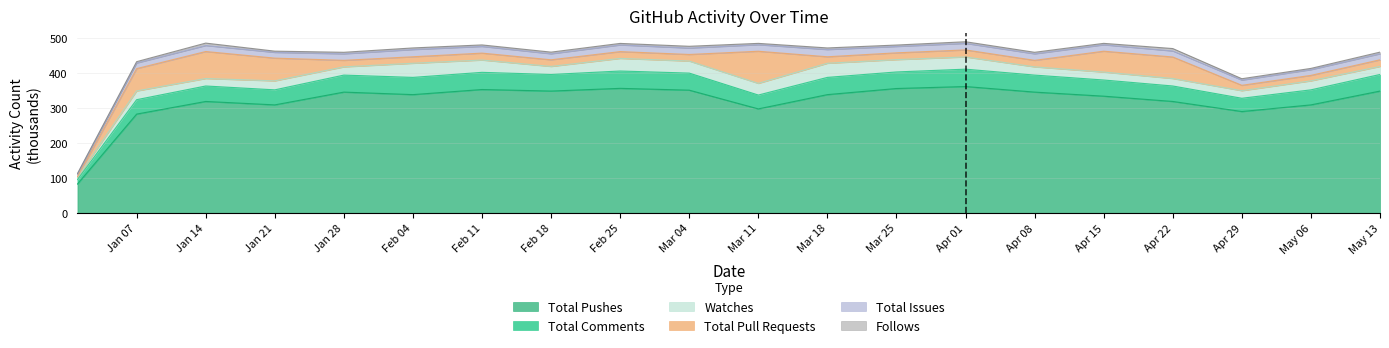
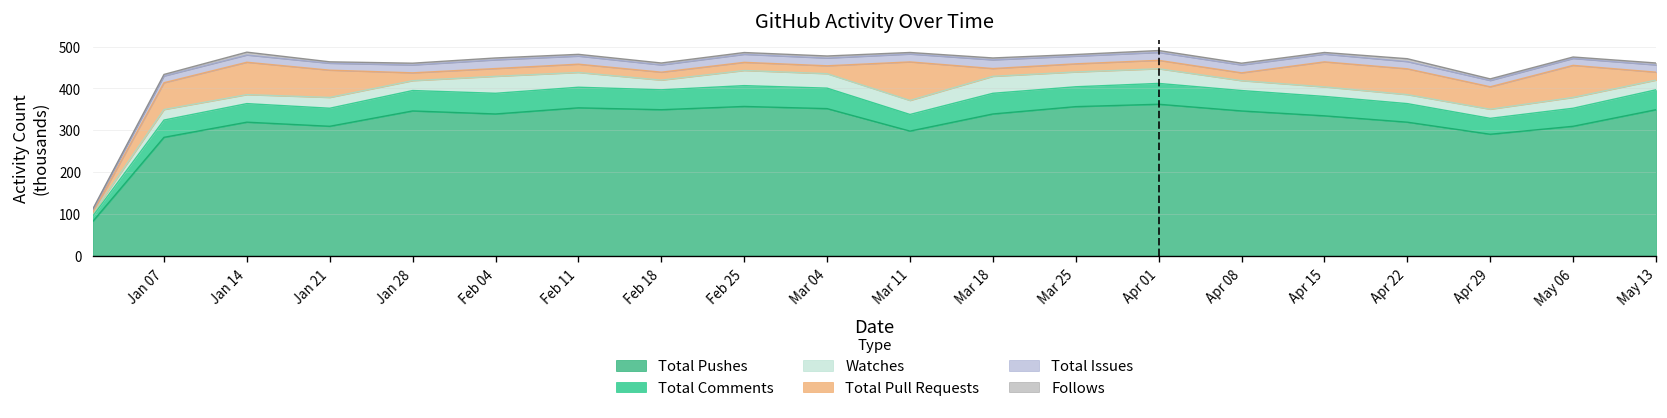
  {
    "Total Pull Requests": {
      "Jan 07": 60,
      "Jan 14": 80,
      "Jan 21": 70,
      "Jan 28": 20,
      "Feb 04": 20,
      "Feb 11": 20,
      "Feb 18": 20,
      "Feb 25": 20,
      "Mar 04": 20,
      "Mar 11": 90,
      "Mar 18": 20,
      "Mar 25": 20,
      "Apr 01": 20,
      "Apr 08": 20,
      "Apr 15": 60,
      "Apr 22": 60,
-     "Apr 29": 20,
-     "May 06": 20,
+     "Apr 29": 50,
+     "May 06": 80,
      "May 13": 20
    }
  }
